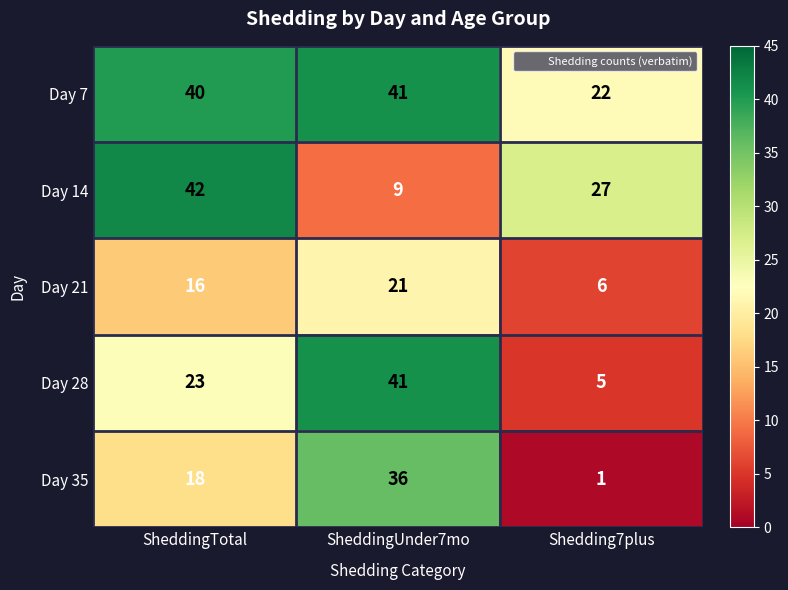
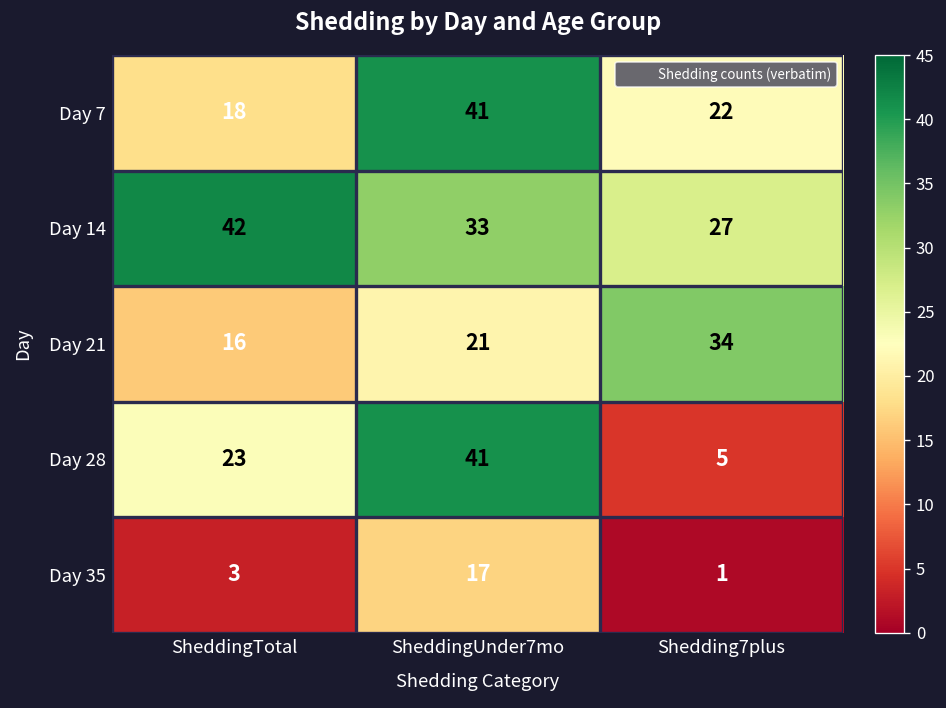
  {
    "Day 7": {
-     "SheddingTotal": 40,
+     "SheddingTotal": 18,
      "SheddingUnder7mo": 41,
      "Shedding7plus": 22
    },
    "Day 14": {
      "SheddingTotal": 42,
-     "SheddingUnder7mo": 9,
+     "SheddingUnder7mo": 33,
      "Shedding7plus": 27
    },
    "Day 21": {
      "SheddingTotal": 16,
      "SheddingUnder7mo": 21,
-     "Shedding7plus": 6
+     "Shedding7plus": 34
    },
    "Day 28": {
      "SheddingTotal": 23,
      "SheddingUnder7mo": 41,
      "Shedding7plus": 5
    },
    "Day 35": {
-     "SheddingTotal": 18,
-     "SheddingUnder7mo": 36,
+     "SheddingTotal": 3,
+     "SheddingUnder7mo": 17,
      "Shedding7plus": 1
    }
  }
